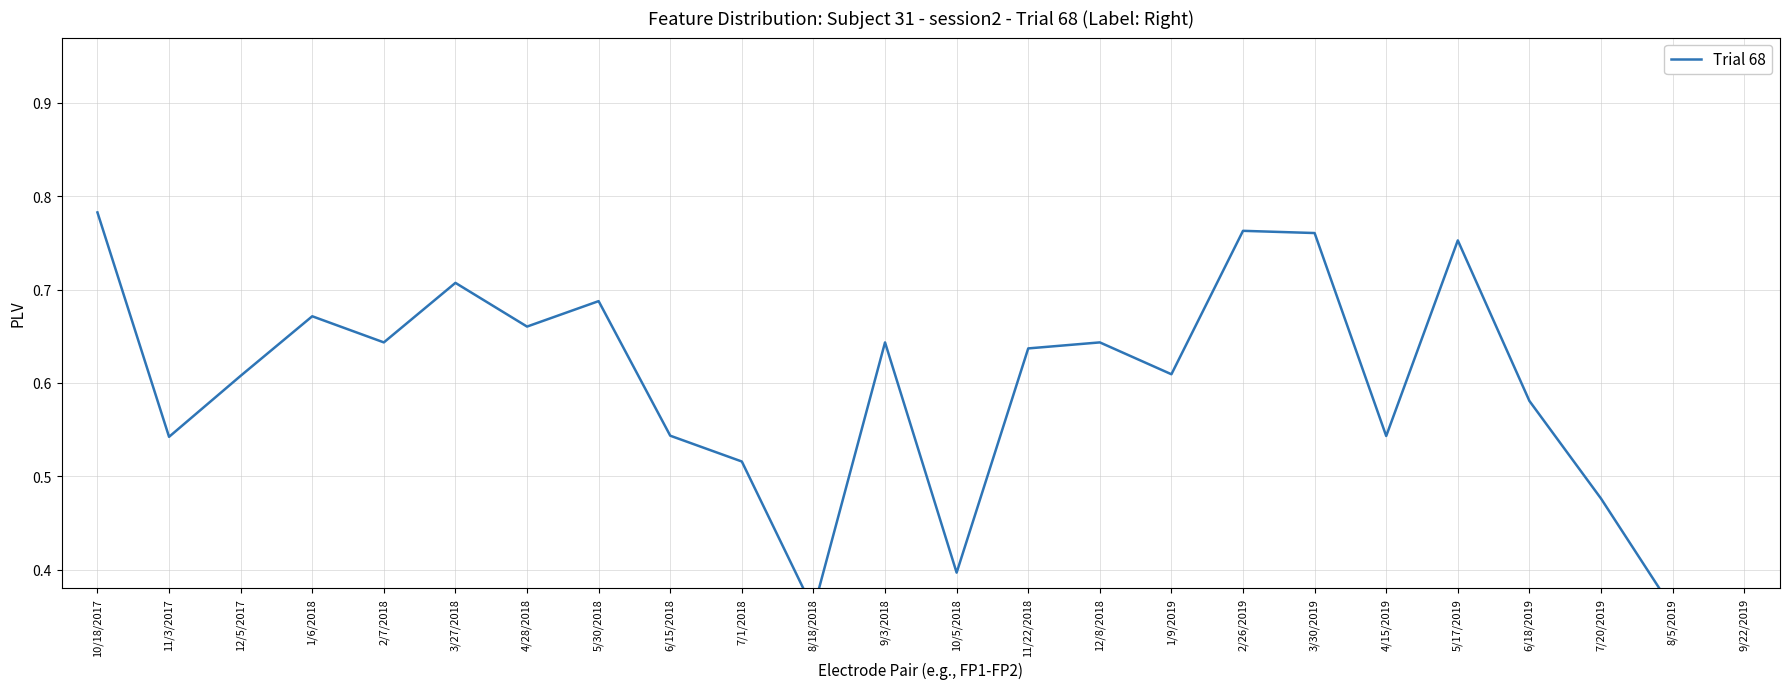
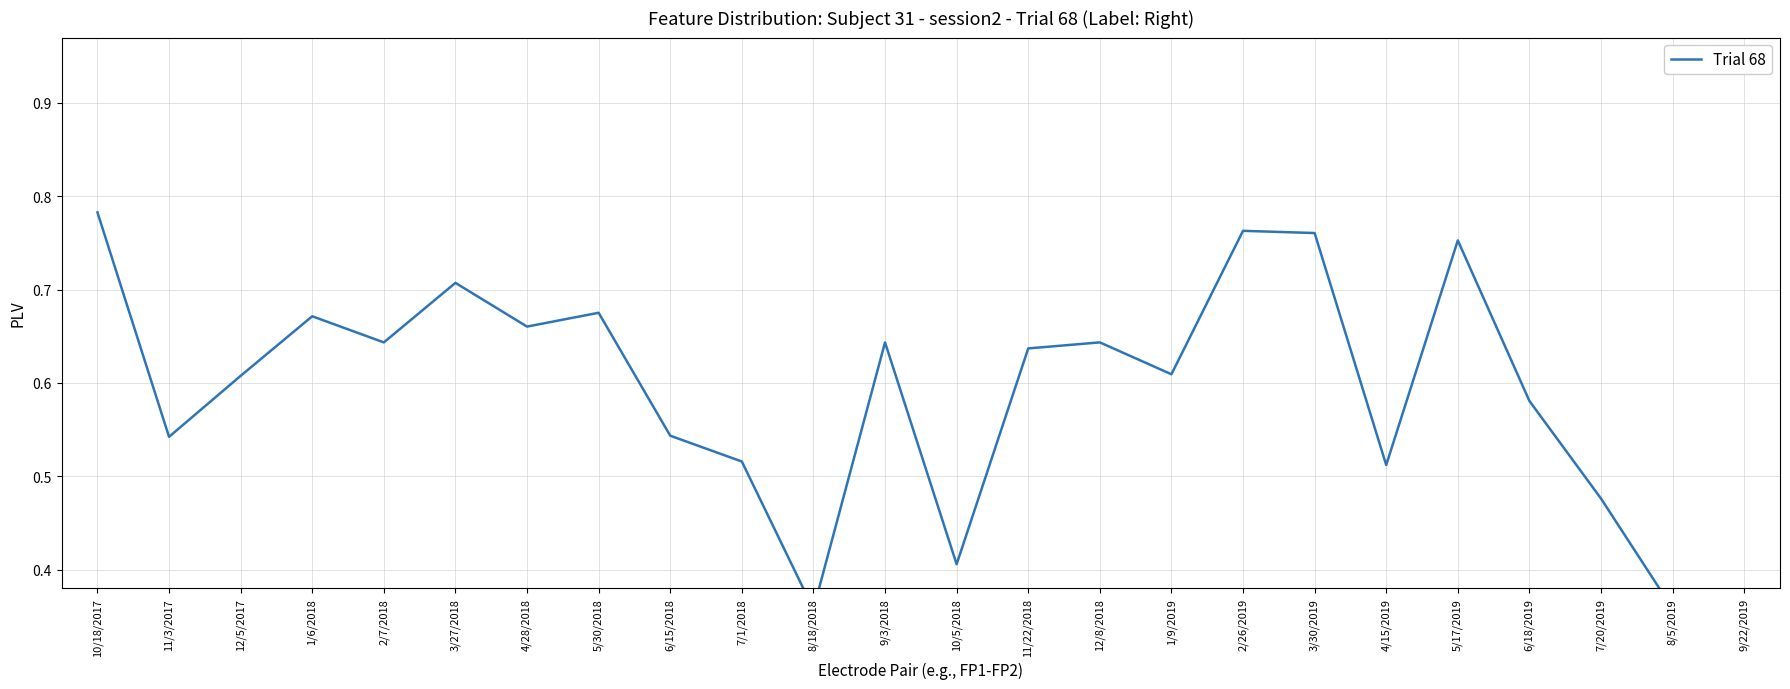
  {
    "10/18/2017": 0.78,
    "11/3/2017": 0.54,
    "12/5/2017": 0.61,
    "1/6/2018": 0.67,
    "2/7/2018": 0.64,
    "3/27/2018": 0.71,
    "4/28/2018": 0.66,
-   "5/30/2018": 0.69,
+   "5/30/2018": 0.68,
    "6/15/2018": 0.54,
    "7/1/2018": 0.52,
    "9/3/2018": 0.64,
-   "10/5/2018": 0.40,
+   "10/5/2018": 0.41,
    "11/22/2018": 0.64,
    "12/8/2018": 0.64,
    "1/9/2019": 0.61,
    "2/26/2019": 0.76,
    "3/30/2019": 0.76,
-   "4/15/2019": 0.54,
+   "4/15/2019": 0.51,
    "5/17/2019": 0.75,
    "6/18/2019": 0.58,
    "7/20/2019": 0.48
  }
